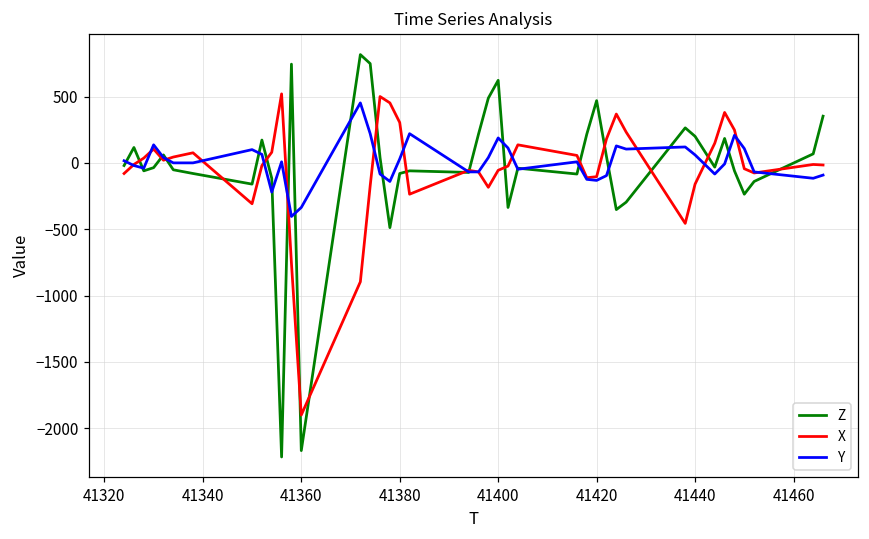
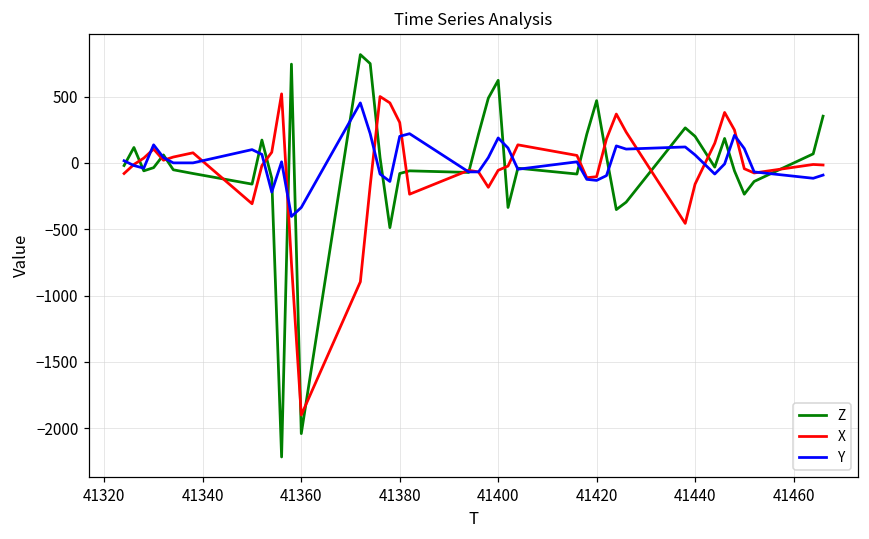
  {
    "Z": {
-     "41360": -2170,
+     "41360": -2040,
      "41380": -80,
      "41400": 620,
      "41420": 470,
      "41440": 200
    },
    "X": {
      "41360": -1900,
      "41380": 300,
      "41400": -60,
      "41420": -100,
      "41440": -160
    },
    "Y": {
      "41360": -340,
-     "41380": 30,
+     "41380": 200,
      "41400": 190,
      "41420": -130,
      "41440": 60
    }
  }
